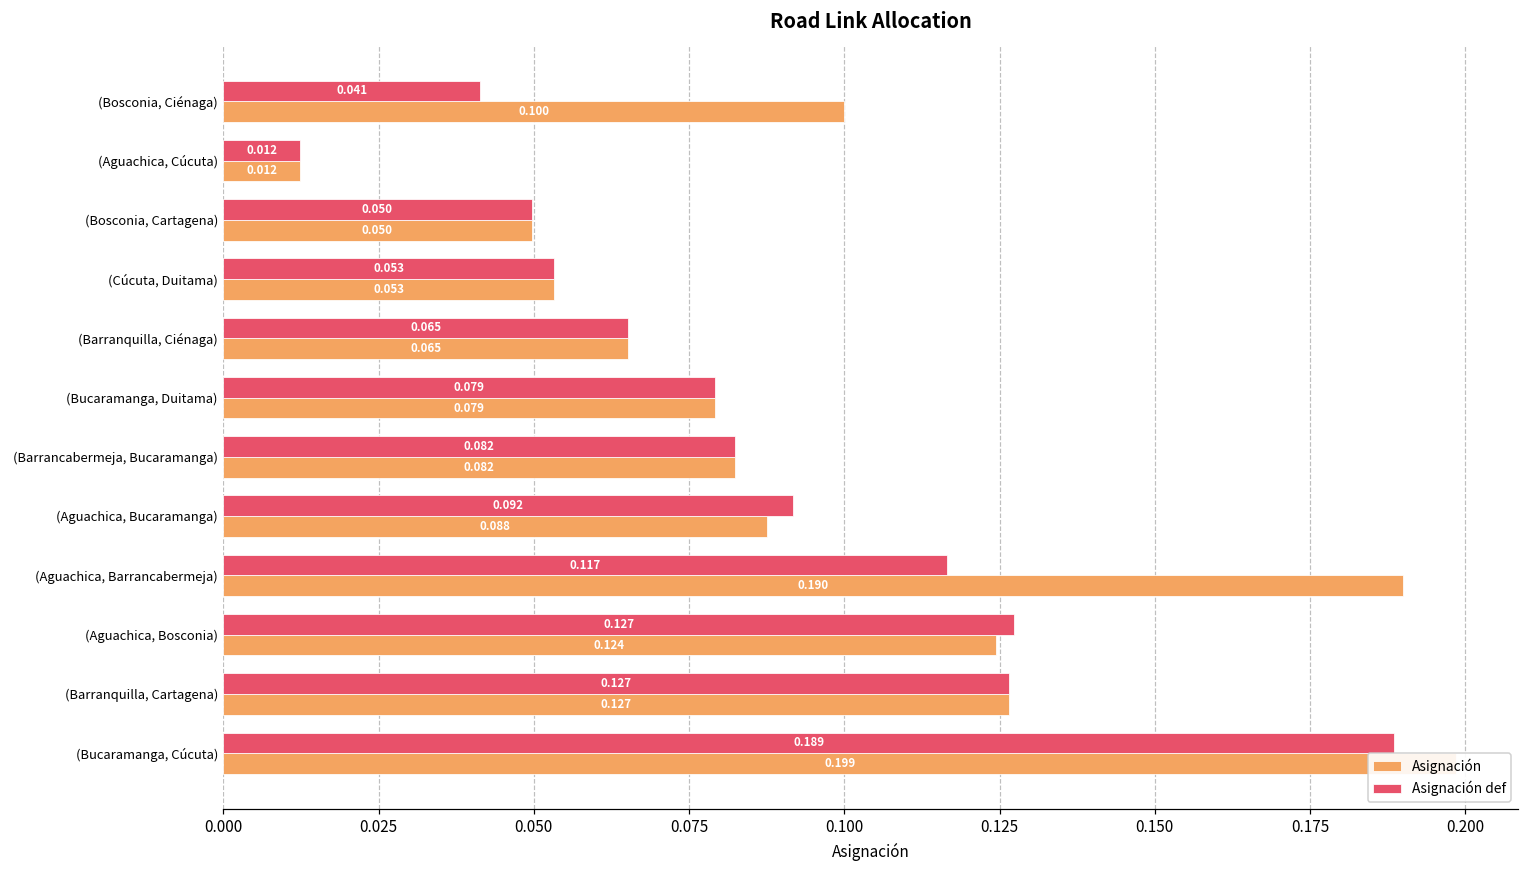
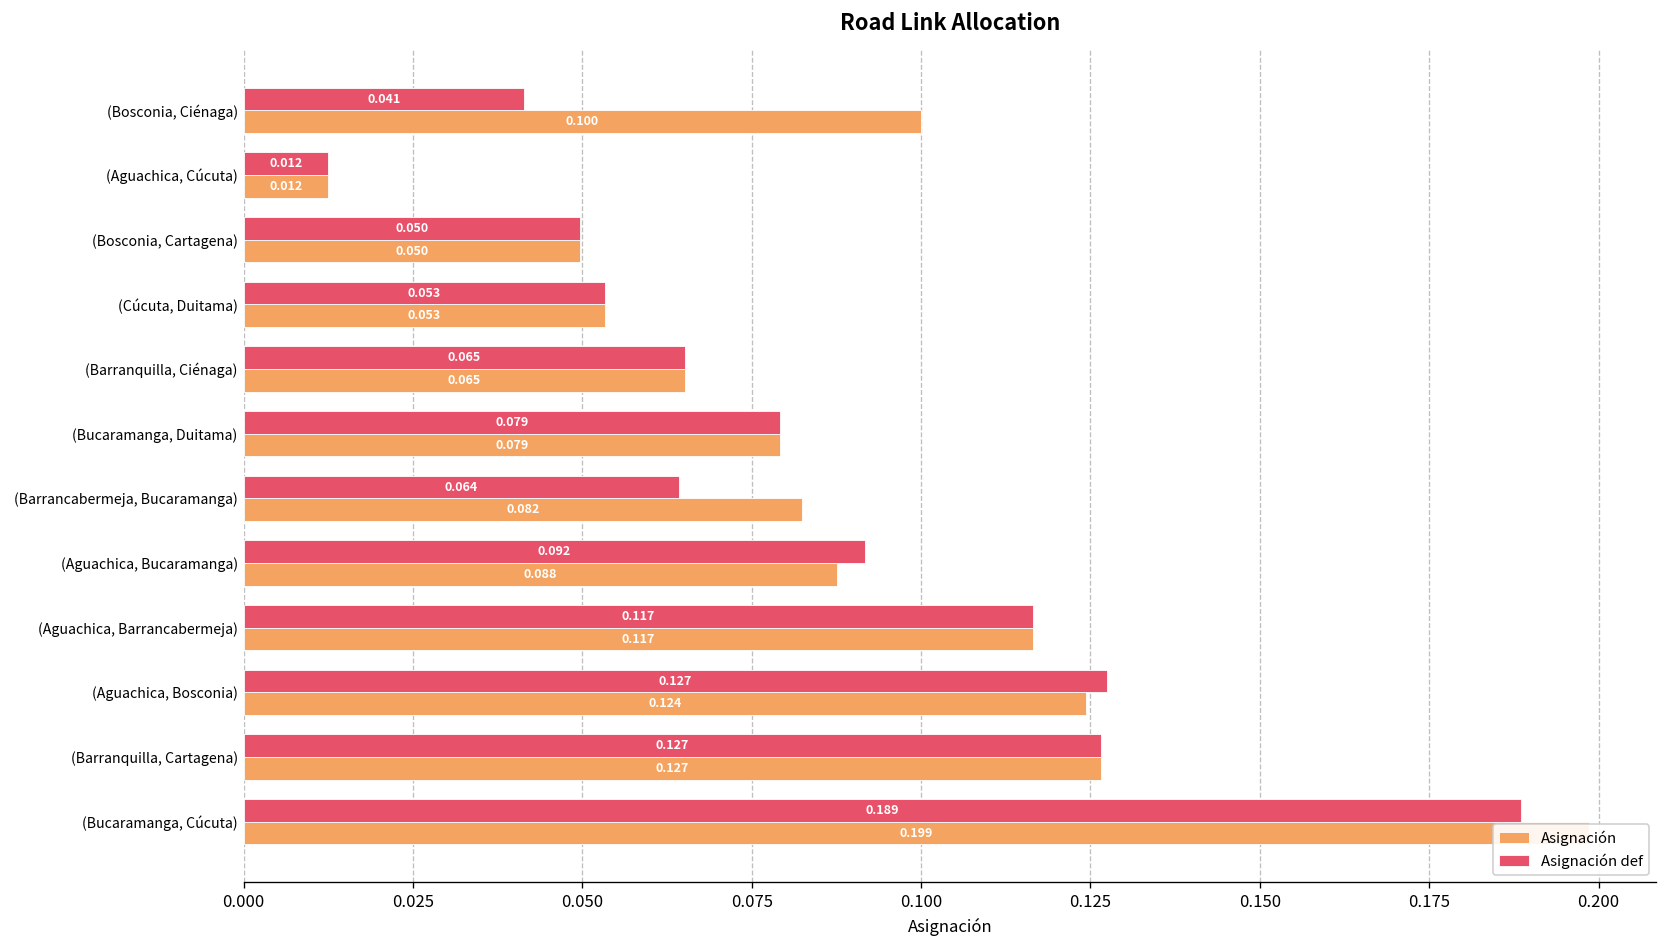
  {
    "Asignación": {
      "(Bosconia, Ciénaga)": 0.100,
      "(Aguachica, Cúcuta)": 0.012,
      "(Bosconia, Cartagena)": 0.050,
      "(Cúcuta, Duitama)": 0.053,
      "(Barranquilla, Ciénaga)": 0.065,
      "(Bucaramanga, Duitama)": 0.079,
      "(Barrancabermeja, Bucaramanga)": 0.082,
      "(Aguachica, Bucaramanga)": 0.088,
-     "(Aguachica, Barrancabermeja)": 0.190,
+     "(Aguachica, Barrancabermeja)": 0.117,
      "(Aguachica, Bosconia)": 0.124,
      "(Barranquilla, Cartagena)": 0.127
    },
    "Asignación def": {
      "(Bosconia, Ciénaga)": 0.041,
      "(Aguachica, Cúcuta)": 0.012,
      "(Bosconia, Cartagena)": 0.050,
      "(Cúcuta, Duitama)": 0.053,
      "(Barranquilla, Ciénaga)": 0.065,
      "(Bucaramanga, Duitama)": 0.079,
-     "(Barrancabermeja, Bucaramanga)": 0.082,
+     "(Barrancabermeja, Bucaramanga)": 0.064,
      "(Aguachica, Bucaramanga)": 0.092,
      "(Aguachica, Barrancabermeja)": 0.117,
      "(Aguachica, Bosconia)": 0.127,
      "(Barranquilla, Cartagena)": 0.127,
      "(Bucaramanga, Cúcuta)": 0.189
    }
  }
